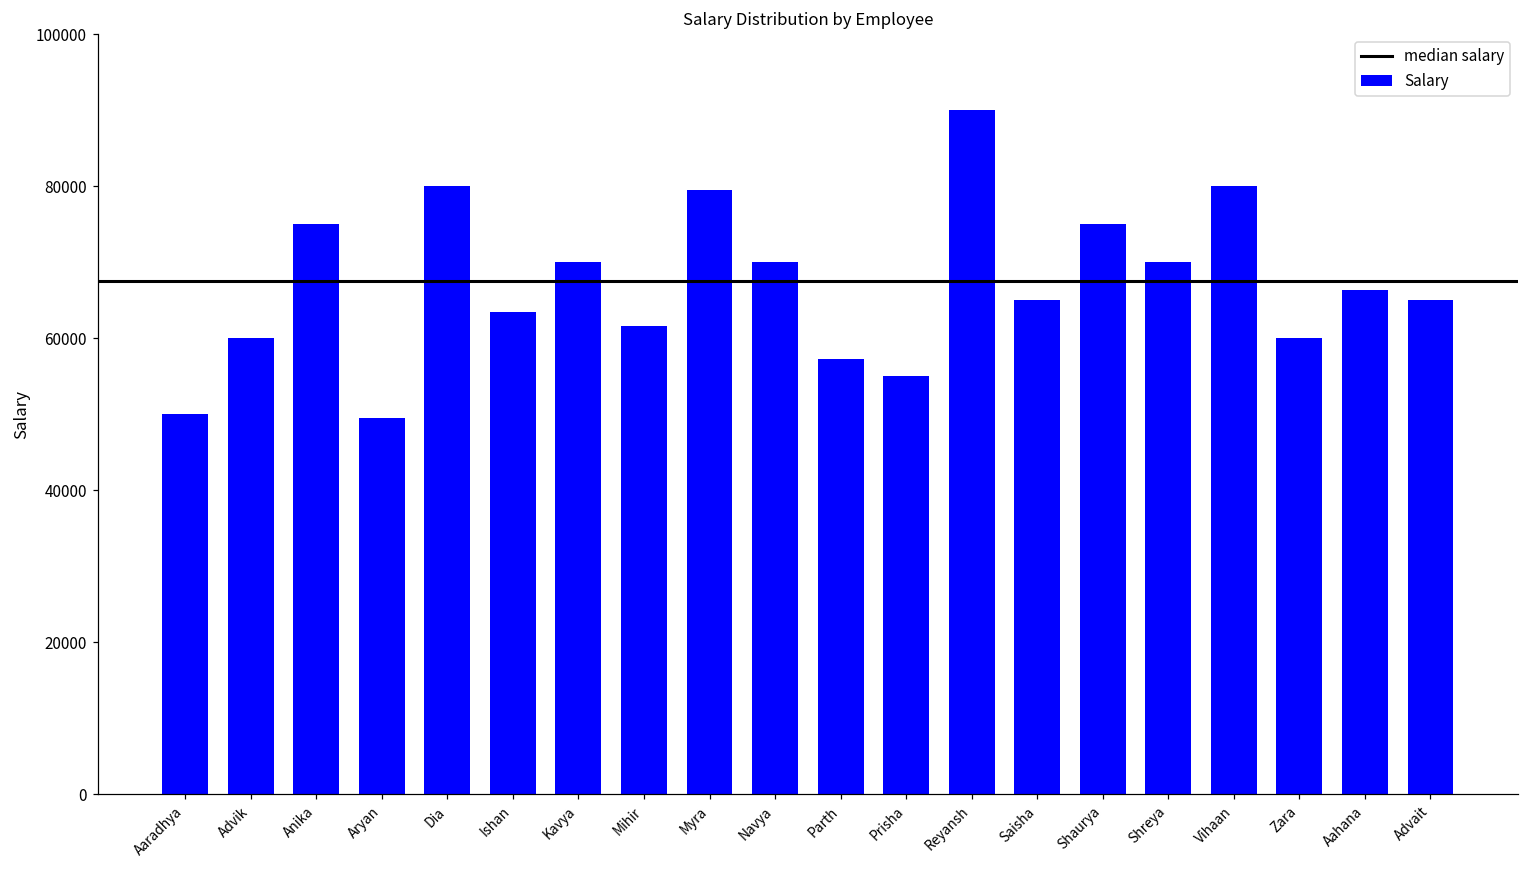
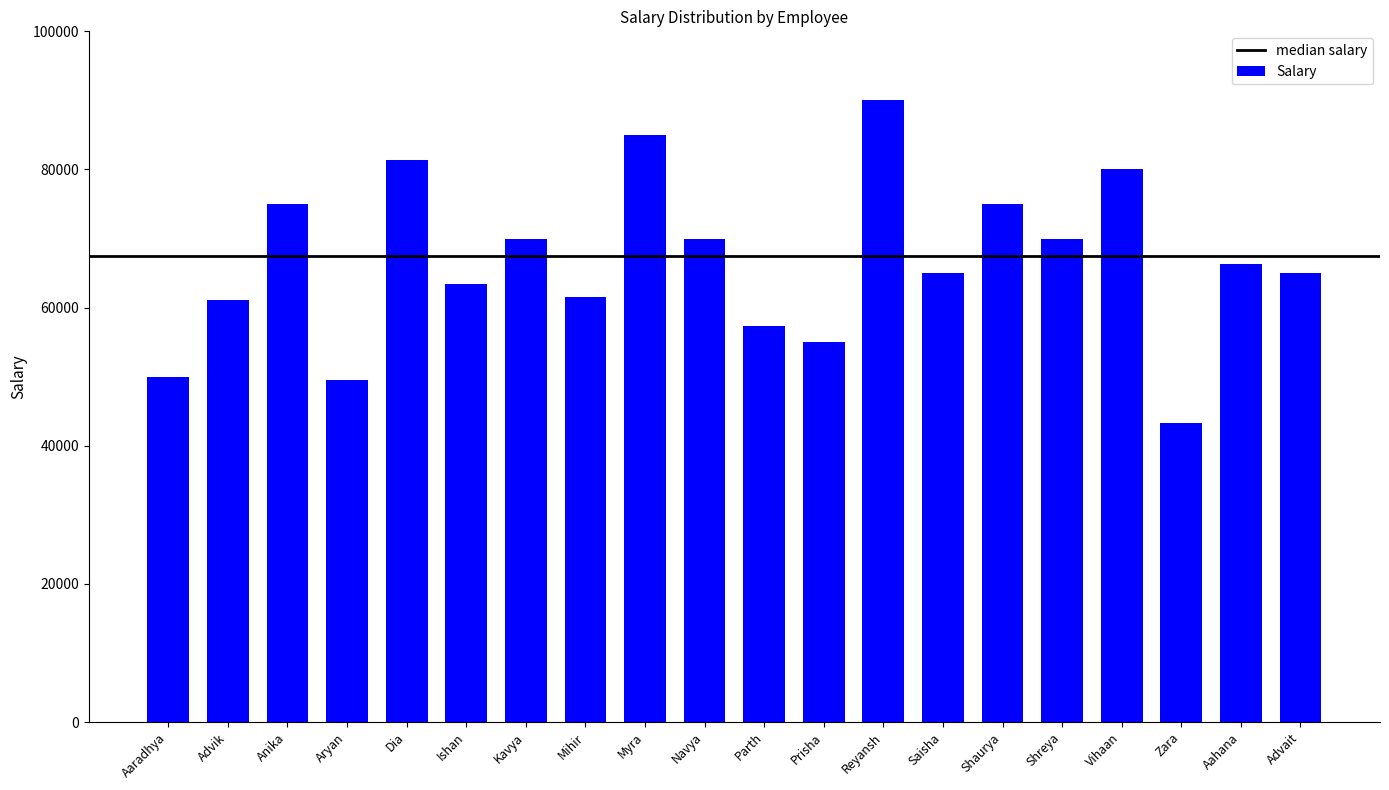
  {
    "Aaradhya": 50000,
-   "Advik": 60000,
+   "Advik": 61000,
    "Anika": 75000,
    "Aryan": 50000,
-   "Dia": 80000,
+   "Dia": 81000,
    "Ishan": 63000,
    "Kavya": 70000,
    "Mihir": 62000,
-   "Myra": 80000,
+   "Myra": 85000,
    "Navya": 70000,
    "Parth": 57000,
    "Prisha": 55000,
    "Reyansh": 90000,
    "Saisha": 65000,
    "Shaurya": 75000,
    "Shreya": 70000,
    "Vihaan": 80000,
-   "Zara": 60000,
+   "Zara": 43000,
    "Aahana": 66000,
    "Advait": 65000
  }
